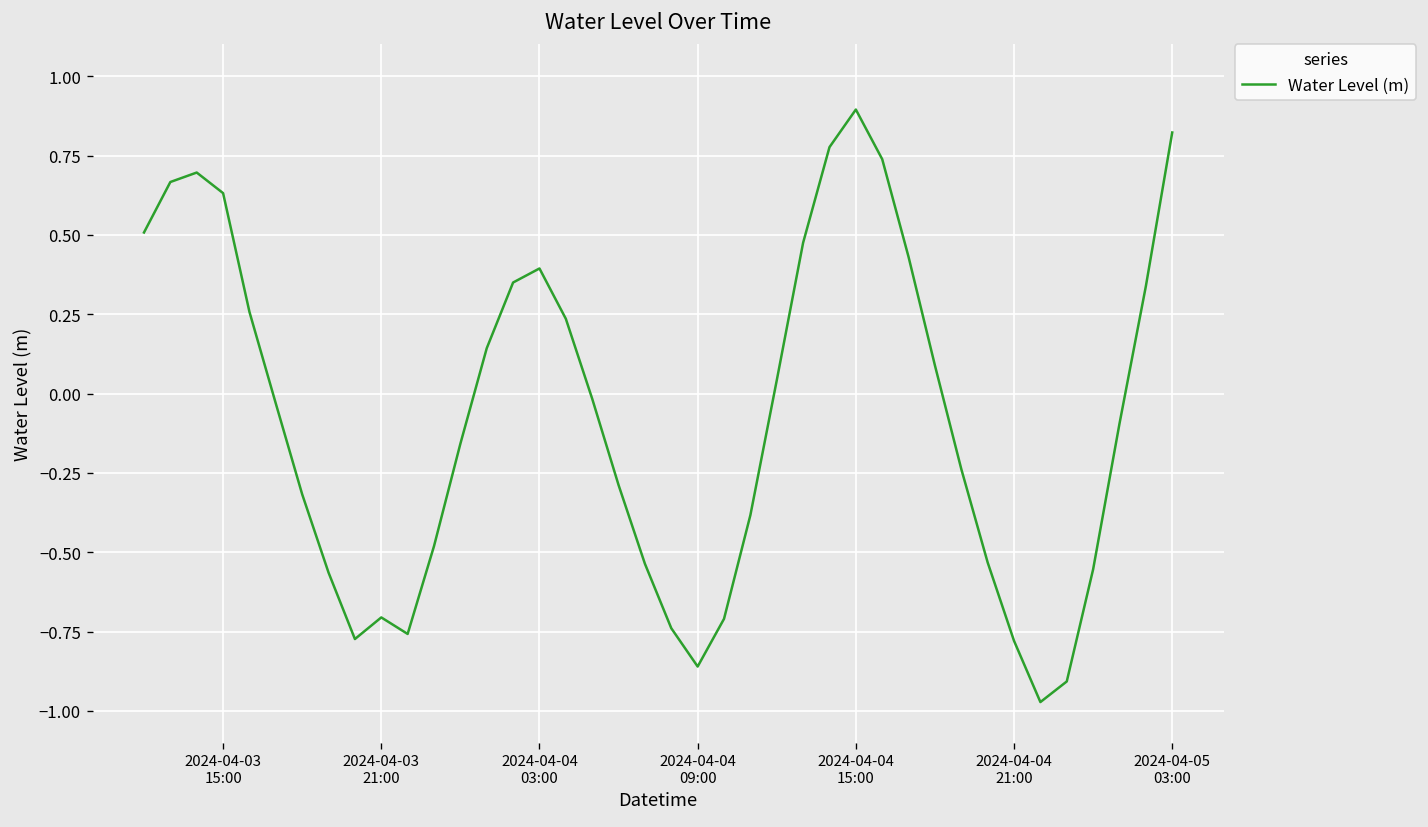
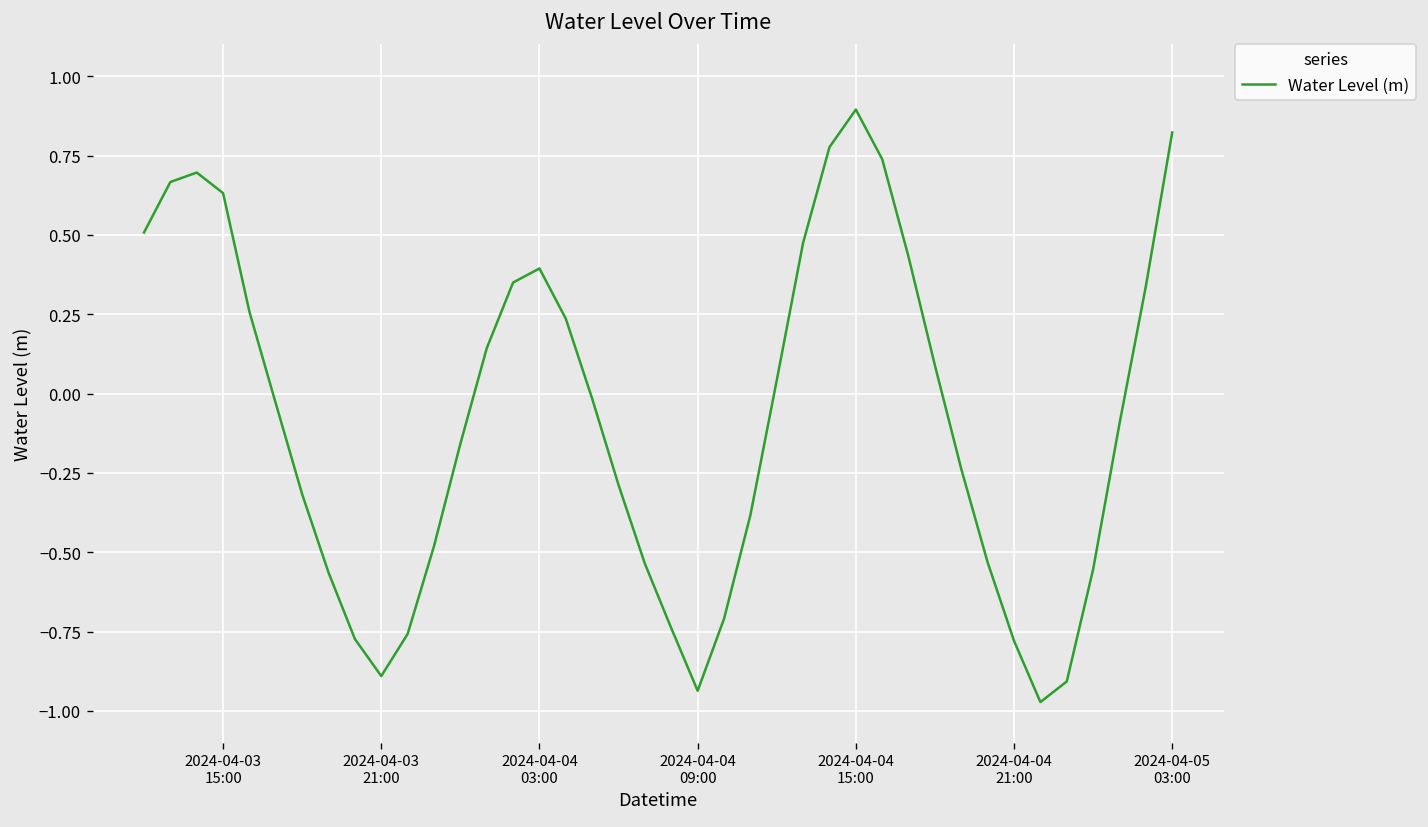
  {
    "2024-04-03 15:00": 0.63,
-   "2024-04-03 21:00": -0.71,
+   "2024-04-03 21:00": -0.89,
    "2024-04-04 03:00": 0.39,
-   "2024-04-04 09:00": -0.86,
+   "2024-04-04 09:00": -0.94,
    "2024-04-04 15:00": 0.89,
    "2024-04-04 21:00": -0.78,
    "2024-04-05 03:00": 0.82
  }
